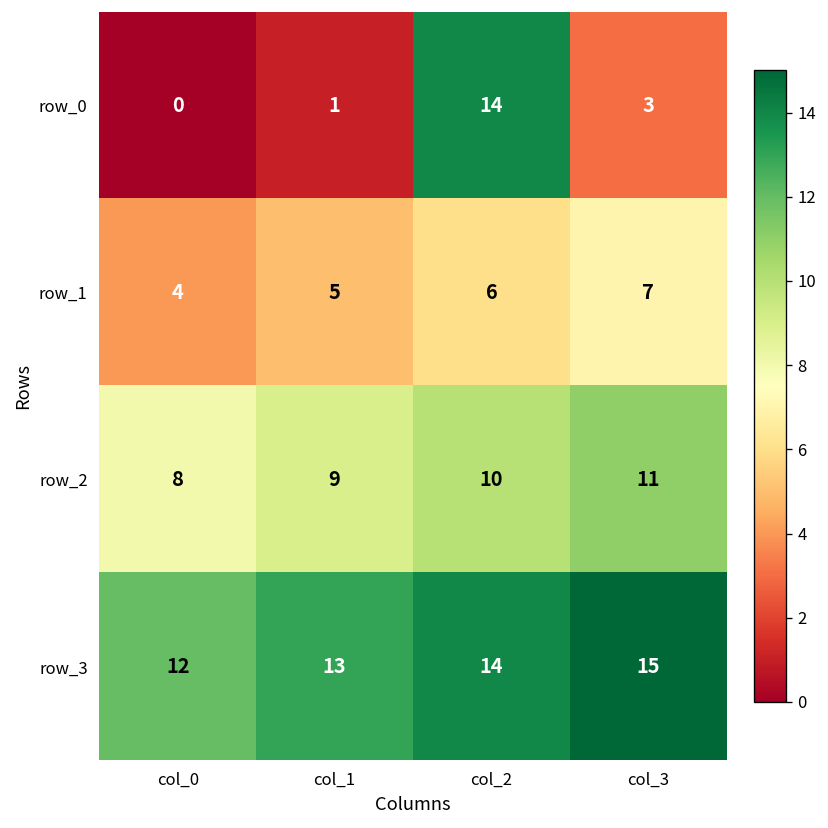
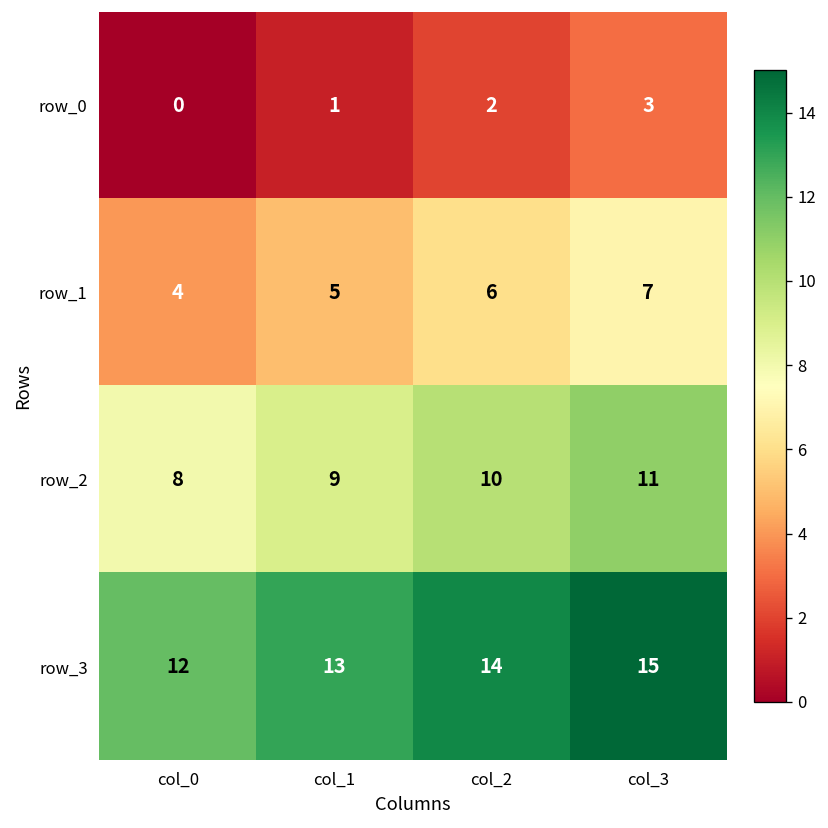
  {
    "row_0": {
      "col_0": 0,
      "col_1": 1,
-     "col_2": 14,
+     "col_2": 2,
      "col_3": 3
    },
    "row_1": {
      "col_0": 4,
      "col_1": 5,
      "col_2": 6,
      "col_3": 7
    },
    "row_2": {
      "col_0": 8,
      "col_1": 9,
      "col_2": 10,
      "col_3": 11
    },
    "row_3": {
      "col_0": 12,
      "col_1": 13,
      "col_2": 14,
      "col_3": 15
    }
  }
